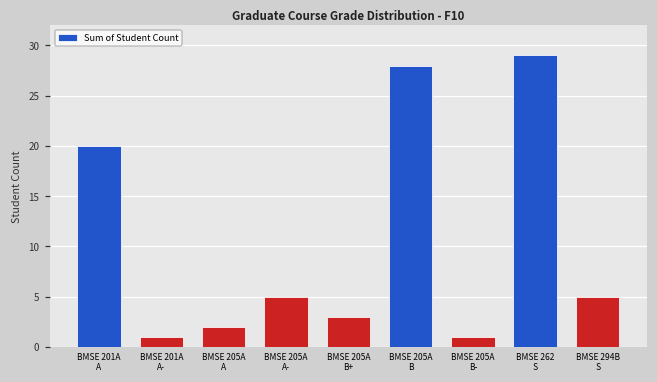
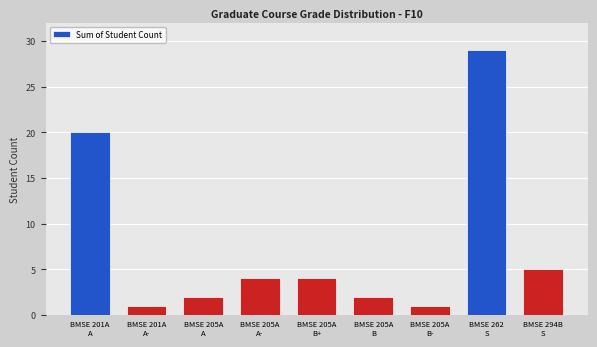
  {
    "BMSE 201A A": 20,
    "BMSE 201A A-": 1,
    "BMSE 205A A": 2,
-   "BMSE 205A A-": 5,
-   "BMSE 205A B+": 3,
-   "BMSE 205A B": 28,
+   "BMSE 205A A-": 4,
+   "BMSE 205A B+": 4,
+   "BMSE 205A B": 2,
    "BMSE 205A B-": 1,
    "BMSE 262 S": 29,
    "BMSE 294B S": 5
  }
